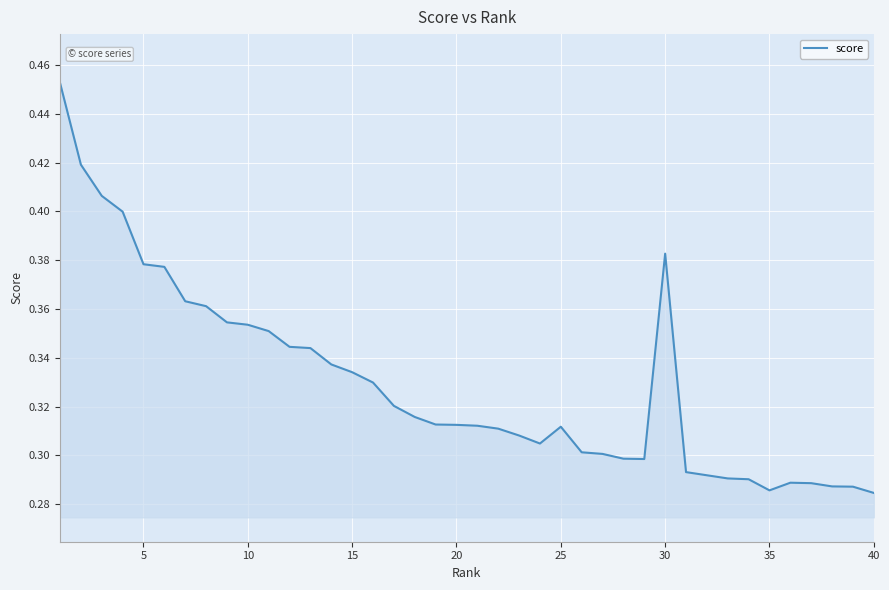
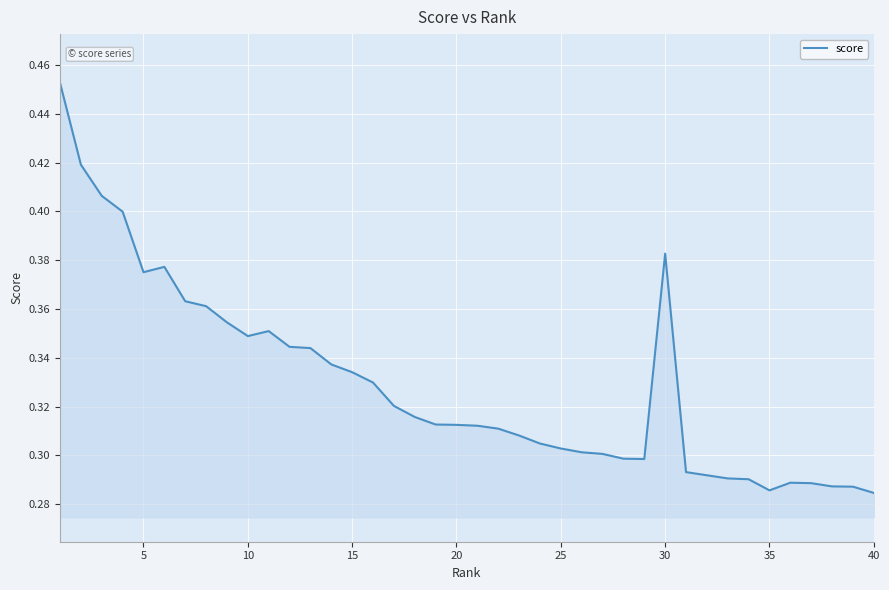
  {
-   "5": 0.378,
-   "10": 0.354,
+   "5": 0.375,
+   "10": 0.349,
    "15": 0.334,
    "20": 0.313,
-   "25": 0.312,
+   "25": 0.303,
    "30": 0.383,
    "35": 0.286,
    "40": 0.285
  }
